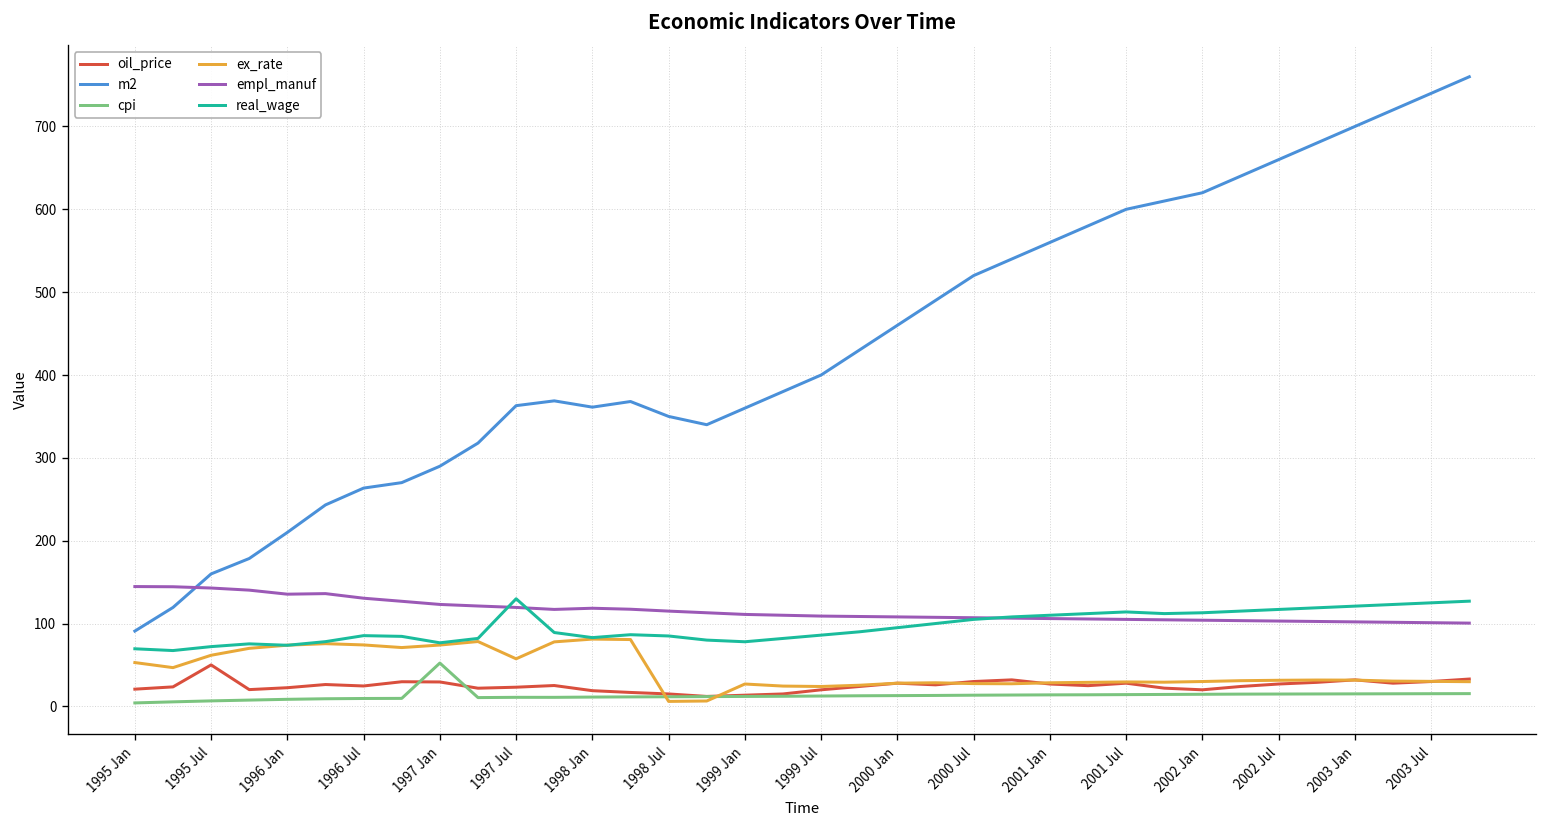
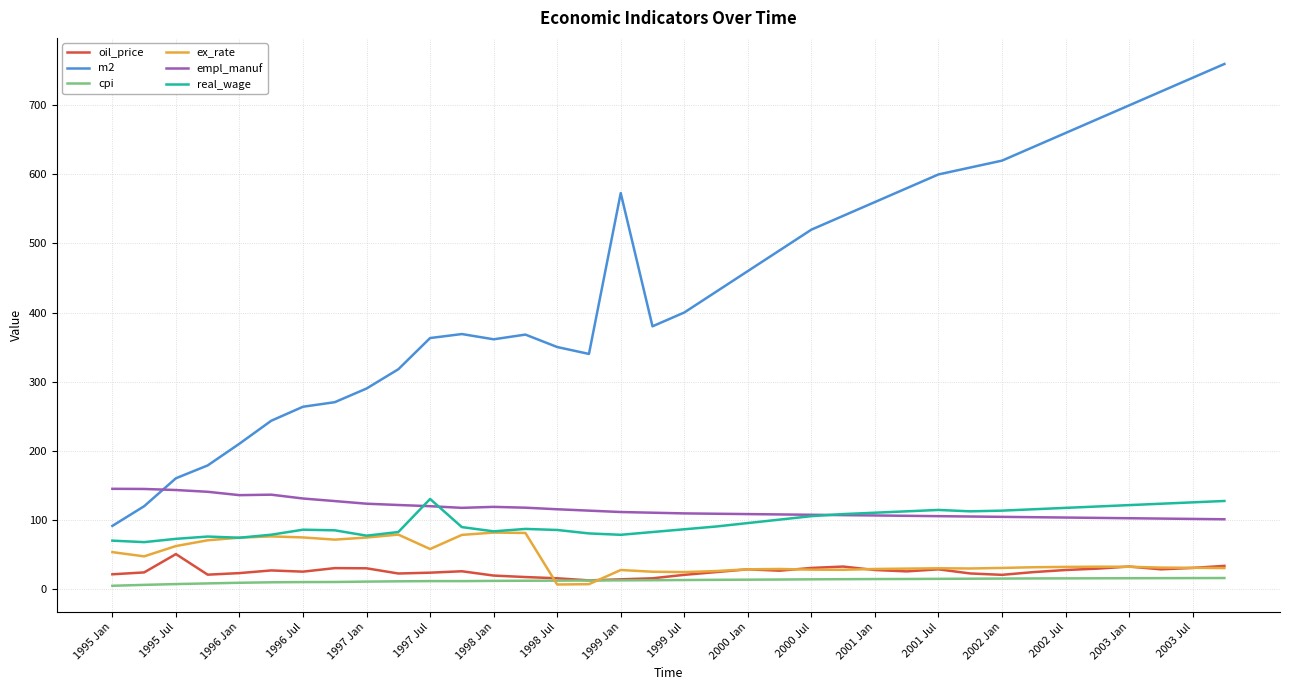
  {
    "oil_price": {
      "1995 Jan": 20,
      "1995 Jul": 50,
      "1996 Jan": 20,
      "1996 Jul": 20,
      "1997 Jan": 30,
      "1997 Jul": 20,
      "1998 Jan": 20,
      "1999 Jul": 20,
      "2002 Jan": 20,
      "2002 Jul": 30
    },
    "m2": {
      "1995 Jan": 90,
      "1995 Jul": 160,
      "1996 Jan": 210,
      "1996 Jul": 260,
      "1997 Jan": 290,
      "1997 Jul": 360,
      "1998 Jan": 360,
      "1998 Jul": 350,
-     "1999 Jan": 360,
+     "1999 Jan": 570,
      "1999 Jul": 400,
      "2000 Jan": 460,
      "2000 Jul": 520,
      "2001 Jan": 560,
      "2001 Jul": 600,
      "2002 Jan": 620,
      "2002 Jul": 660,
      "2003 Jan": 700,
      "2003 Jul": 740
    },
    "cpi": {
      "1995 Jan": 0,
      "1995 Jul": 10,
      "1996 Jan": 10,
      "1996 Jul": 10,
-     "1997 Jan": 50,
+     "1997 Jan": 10,
      "1997 Jul": 10,
      "1998 Jan": 10,
      "1999 Jul": 10,
      "2000 Jan": 10,
      "2000 Jul": 10,
      "2001 Jan": 10,
      "2001 Jul": 10,
      "2002 Jan": 10,
      "2002 Jul": 10,
      "2003 Jan": 20,
      "2003 Jul": 20
    },
    "ex_rate": {
      "1995 Jan": 50,
      "1995 Jul": 60,
      "1996 Jul": 70,
      "1997 Jul": 60,
      "1998 Jul": 10,
      "1999 Jan": 30,
      "1999 Jul": 20,
      "2002 Jan": 30,
      "2002 Jul": 30
    },
    "empl_manuf": {
      "1995 Jan": 140,
      "1995 Jul": 140,
      "1996 Jan": 140,
      "1996 Jul": 130,
      "1997 Jan": 120,
      "1997 Jul": 120,
      "1998 Jan": 120,
      "1998 Jul": 120,
      "1999 Jan": 110,
      "1999 Jul": 110,
      "2000 Jan": 110,
      "2001 Jan": 110,
      "2001 Jul": 110,
      "2002 Jan": 100,
      "2002 Jul": 100,
      "2003 Jan": 100,
      "2003 Jul": 100
    },
    "real_wage": {
      "1995 Jan": 70,
      "1995 Jul": 70,
      "1996 Jul": 90,
      "1997 Jul": 130,
      "1998 Jul": 90,
      "1999 Jan": 80,
      "1999 Jul": 90,
      "2000 Jan": 100,
      "2001 Jan": 110,
      "2001 Jul": 110,
      "2002 Jan": 110,
      "2002 Jul": 120,
      "2003 Jan": 120,
      "2003 Jul": 130
    }
  }
